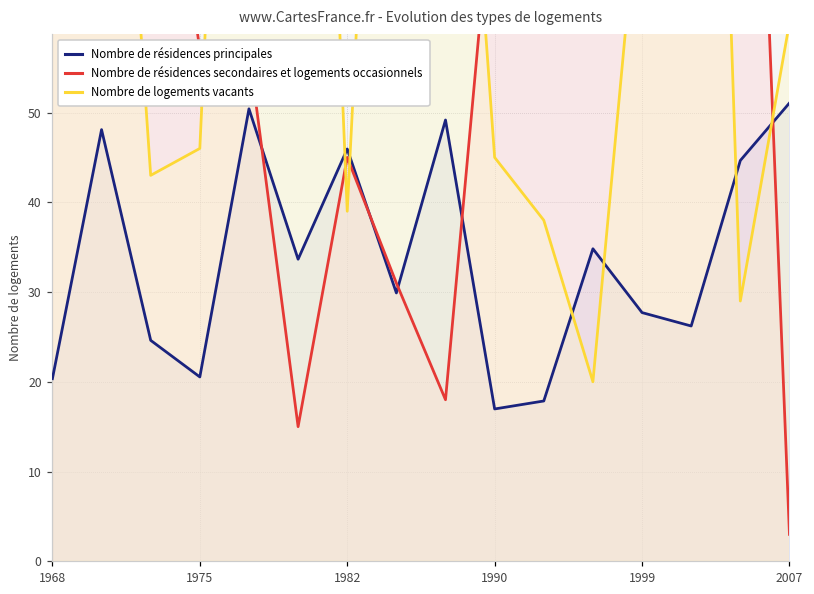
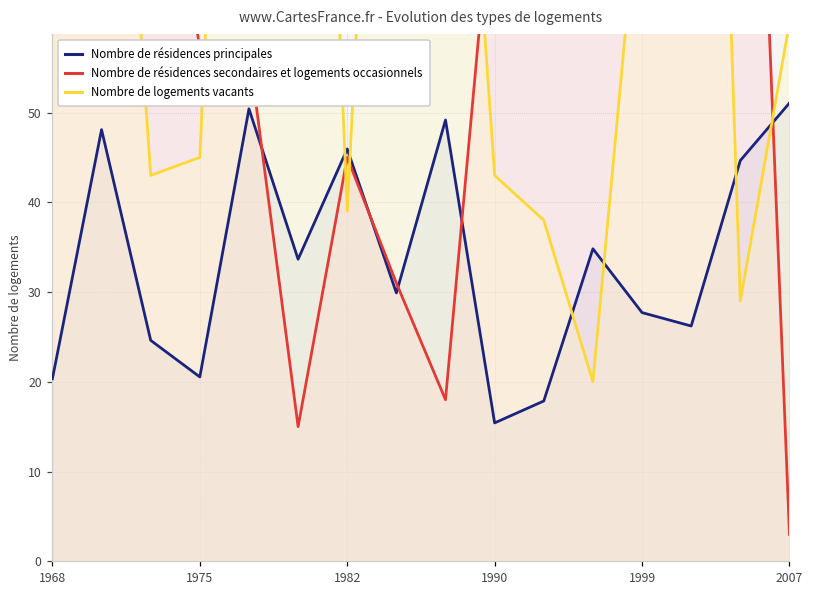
  {
    "Nombre de résidences principales": {
      "1968": 20,
      "1975": 21,
      "1982": 46,
-     "1990": 17,
+     "1990": 15,
      "1999": 28,
      "2007": 51
    },
    "Nombre de résidences secondaires et logements occasionnels": {
      "1982": 45,
      "2007": 3
    },
    "Nombre de logements vacants": {
-     "1975": 46,
+     "1975": 45,
      "1982": 39,
-     "1990": 45
+     "1990": 43
    }
  }
